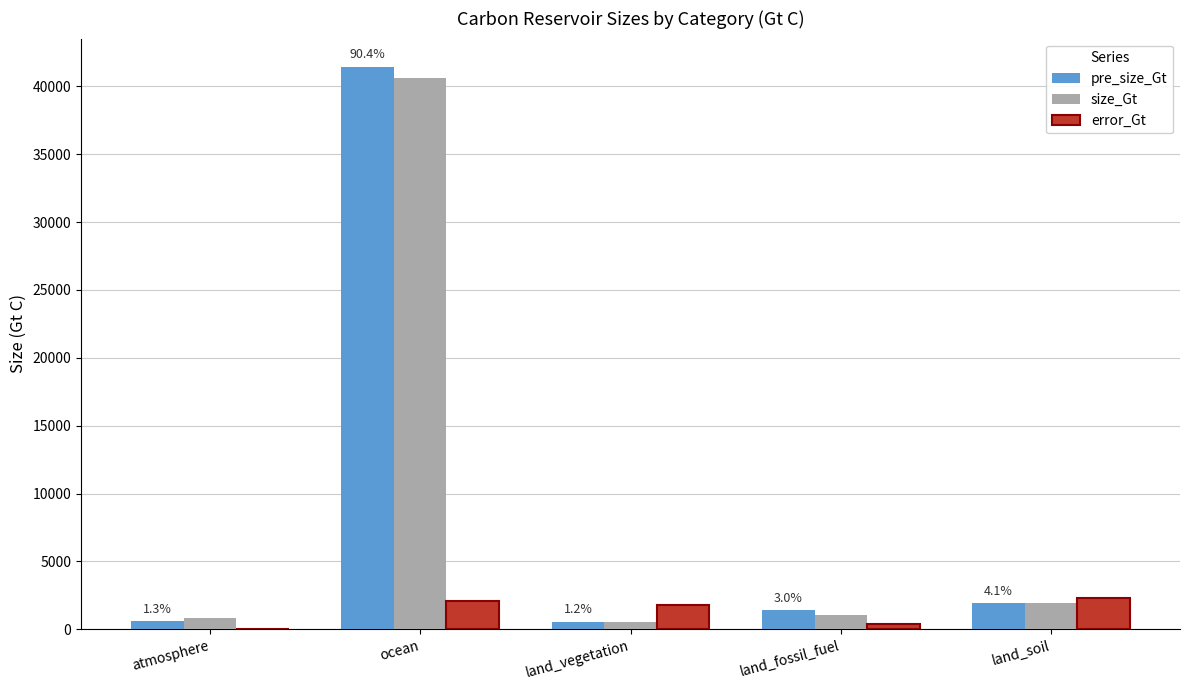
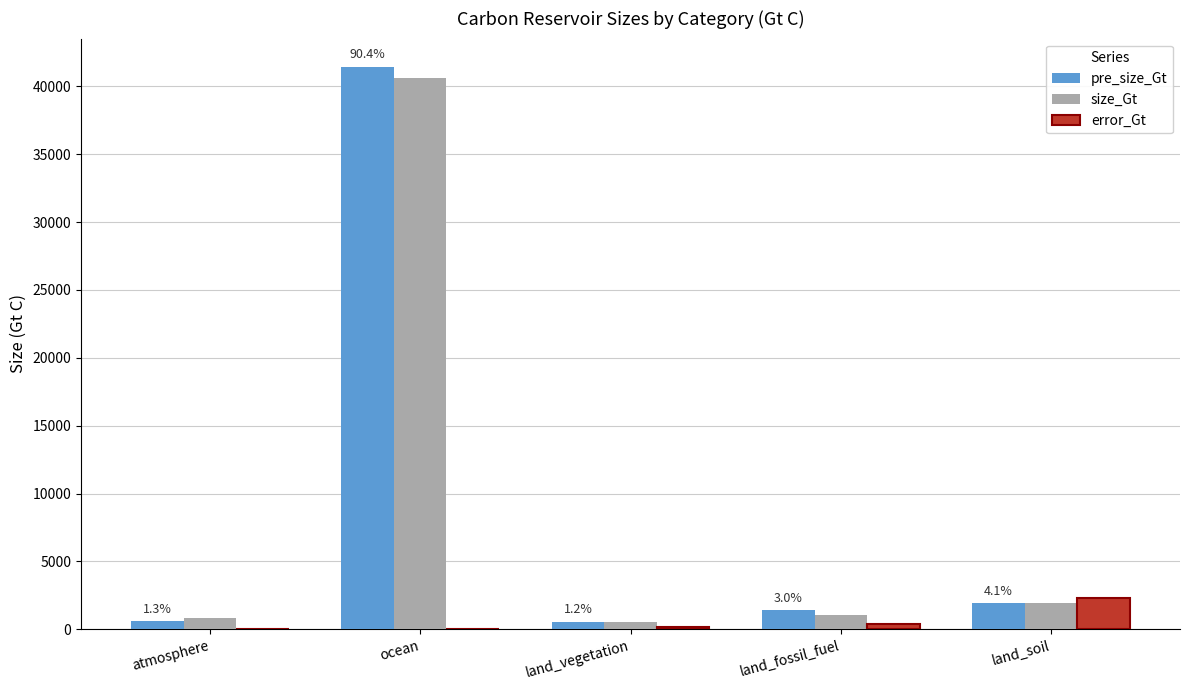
  {
    "size_Gt": {
      "atmosphere": 800,
      "ocean": 40600,
      "land_vegetation": 500,
      "land_fossil_fuel": 1000,
      "land_soil": 1900
    },
    "error_Gt": {
-     "ocean": 2100,
-     "land_vegetation": 1800,
+     "ocean": 0,
+     "land_vegetation": 100,
      "land_fossil_fuel": 400,
      "land_soil": 2300
    }
  }
